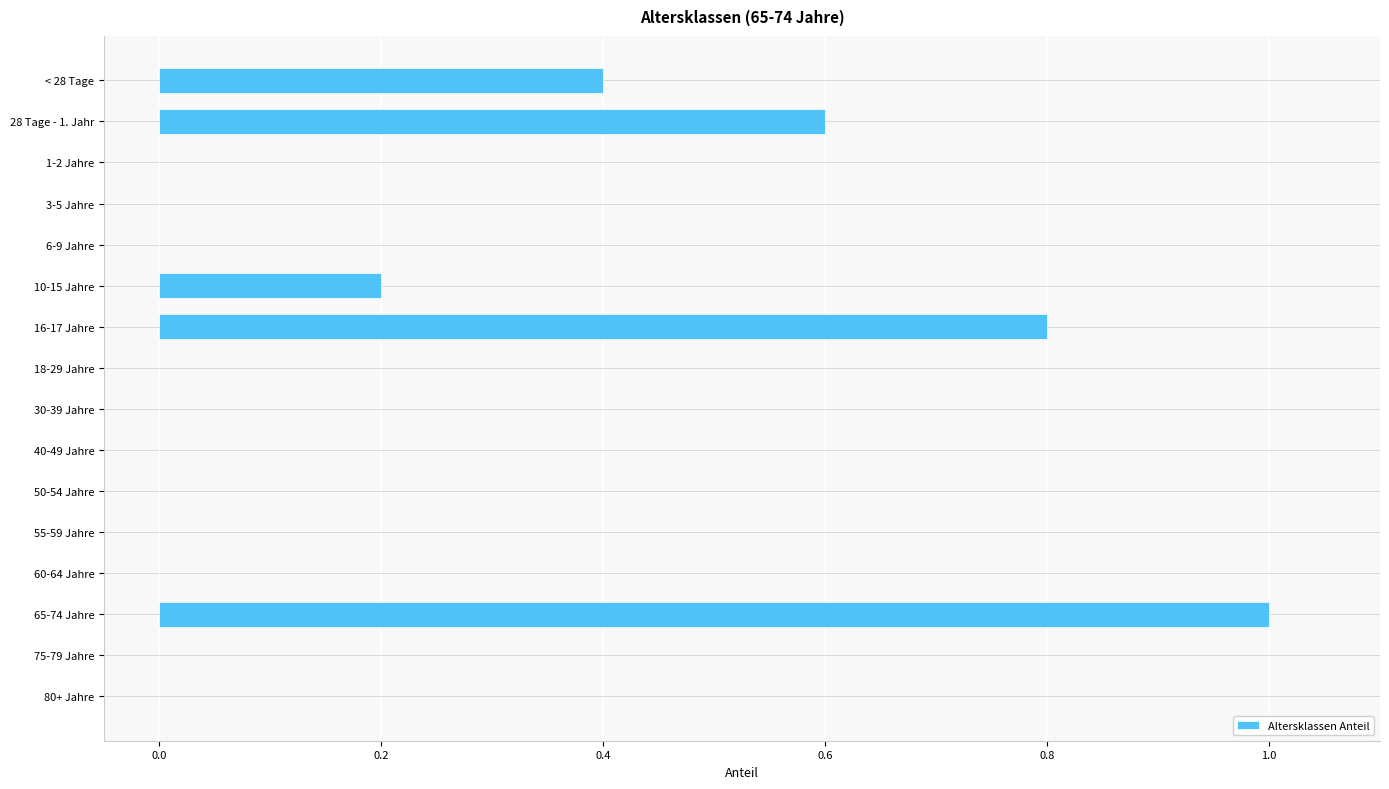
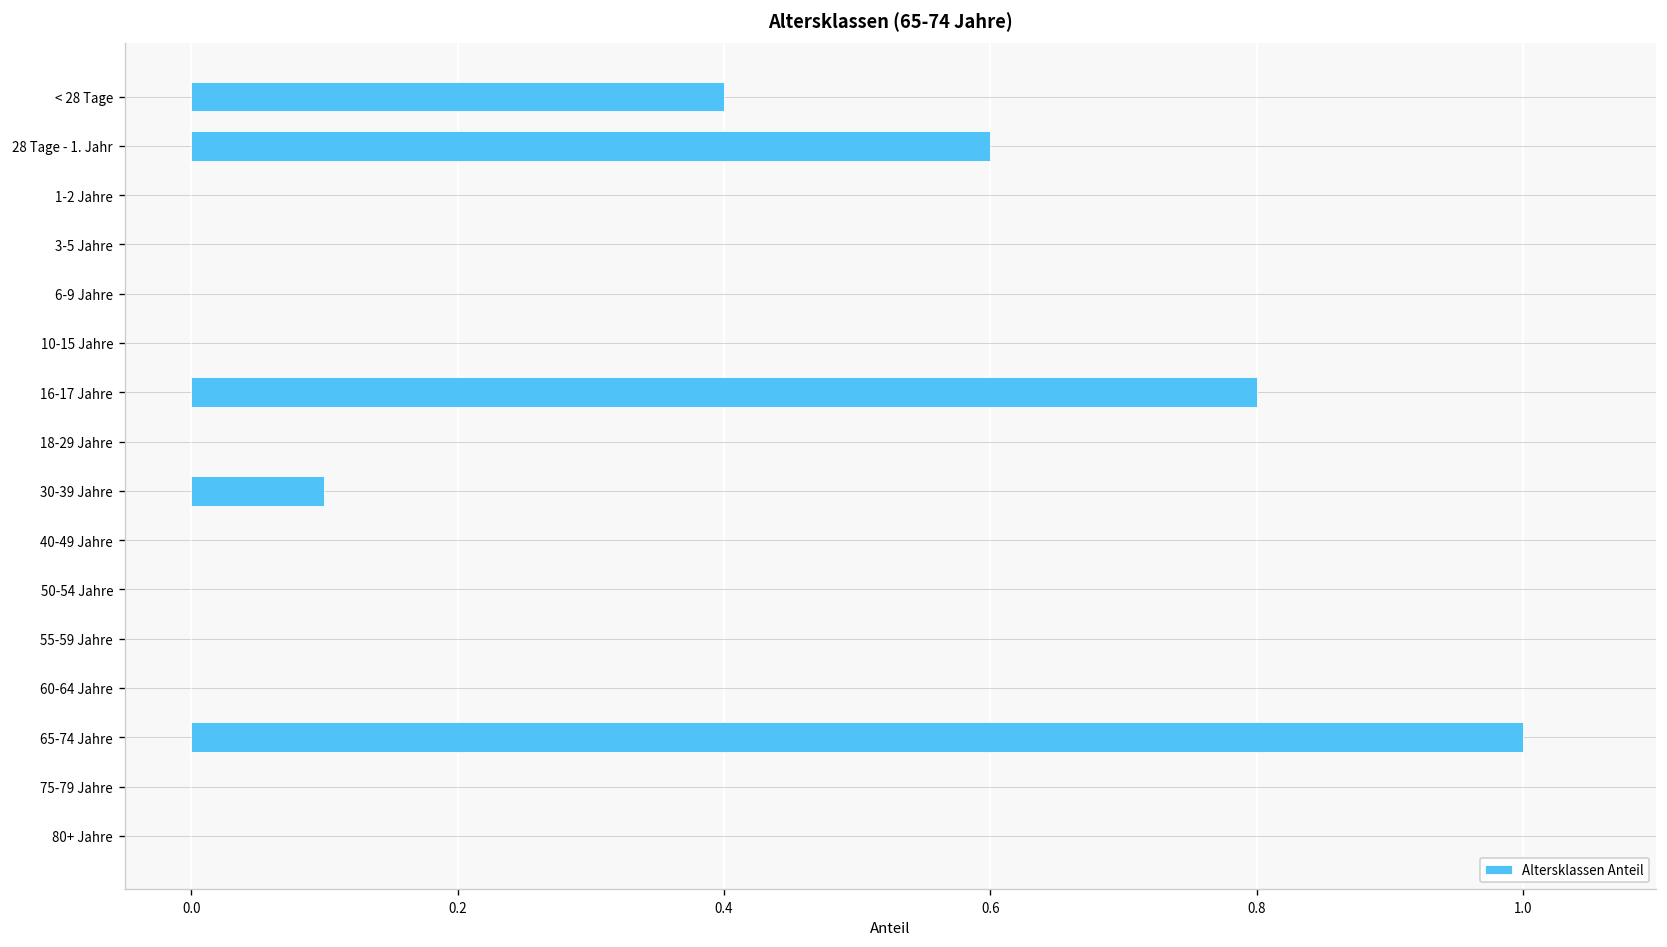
  {
    "< 28 Tage": 0.4,
    "28 Tage - 1. Jahr": 0.6,
    "1-2 Jahre": 0.0,
    "3-5 Jahre": 0.0,
    "6-9 Jahre": 0.0,
-   "10-15 Jahre": 0.2,
+   "10-15 Jahre": 0.0,
    "16-17 Jahre": 0.8,
    "18-29 Jahre": 0.0,
-   "30-39 Jahre": 0.0,
+   "30-39 Jahre": 0.1,
    "40-49 Jahre": 0.0,
    "50-54 Jahre": 0.0,
    "55-59 Jahre": 0.0,
    "60-64 Jahre": 0.0,
    "65-74 Jahre": 1.0,
    "75-79 Jahre": 0.0,
    "80+ Jahre": 0.0
  }
